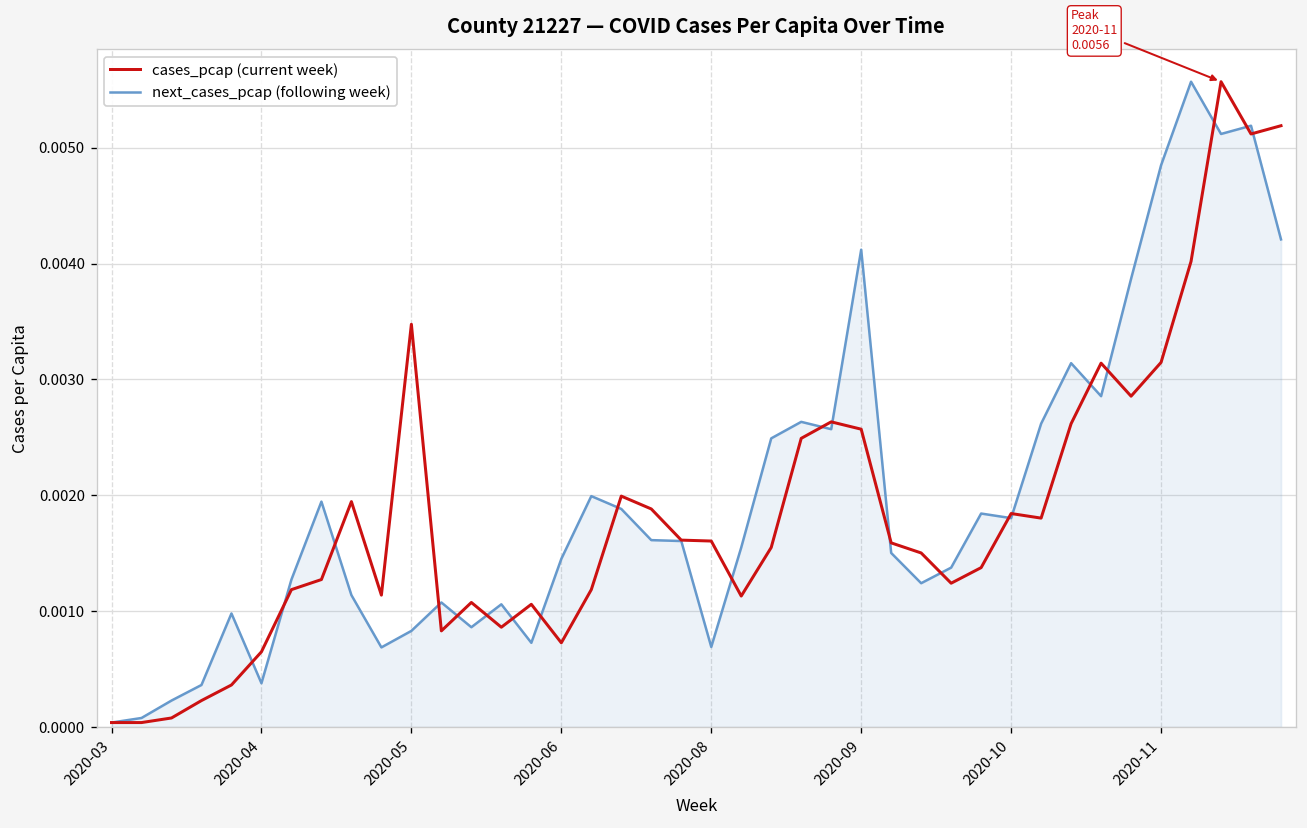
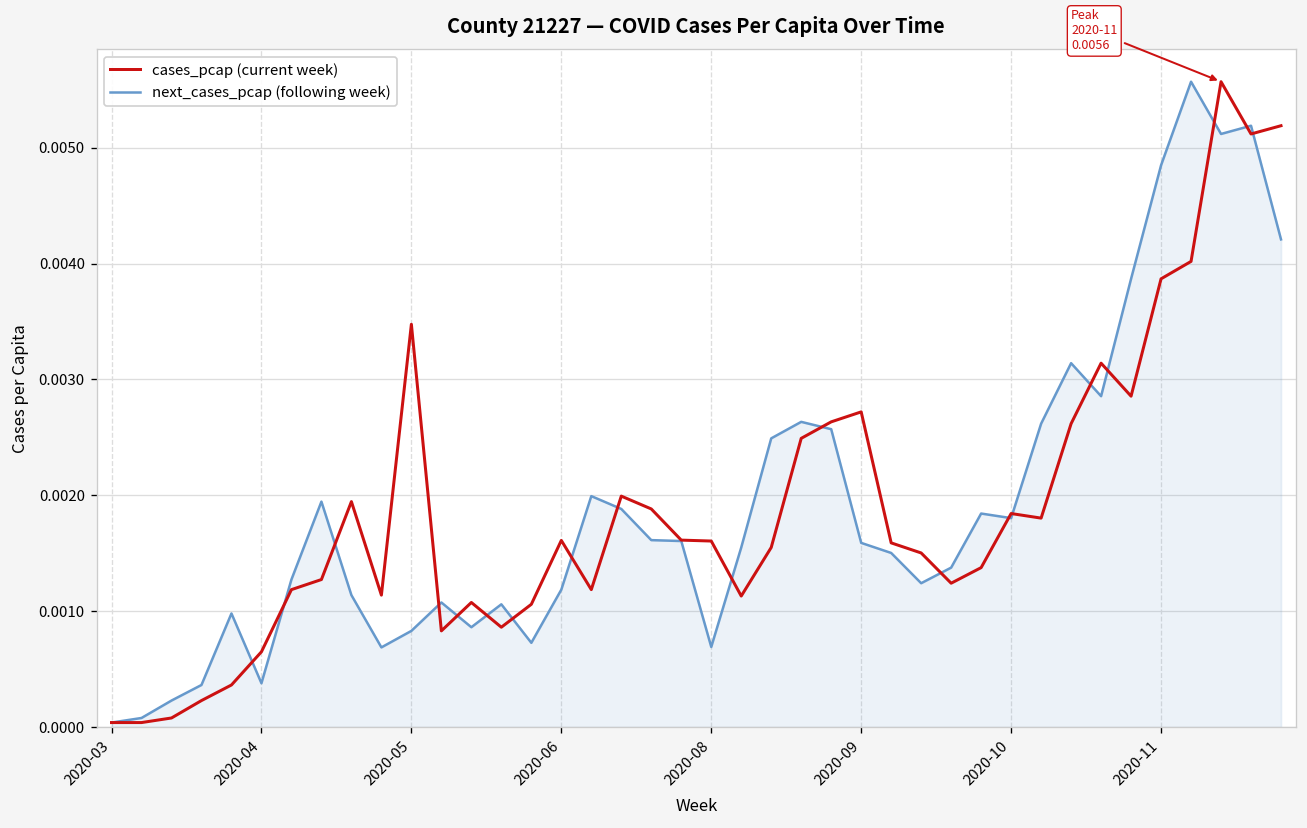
  {
    "cases_pcap (current week)": {
      "2020-04": 0.0007,
      "2020-05": 0.0035,
-     "2020-06": 0.0007,
+     "2020-06": 0.0016,
      "2020-08": 0.0016,
-     "2020-09": 0.0026,
+     "2020-09": 0.0027,
      "2020-10": 0.0018,
-     "2020-11": 0.0031
+     "2020-11": 0.0039
    },
    "next_cases_pcap (following week)": {
      "2020-04": 0.0004,
      "2020-05": 0.0008,
-     "2020-06": 0.0015,
+     "2020-06": 0.0012,
      "2020-08": 0.0007,
-     "2020-09": 0.0041,
+     "2020-09": 0.0016,
      "2020-10": 0.0018,
      "2020-11": 0.0048
    }
  }
